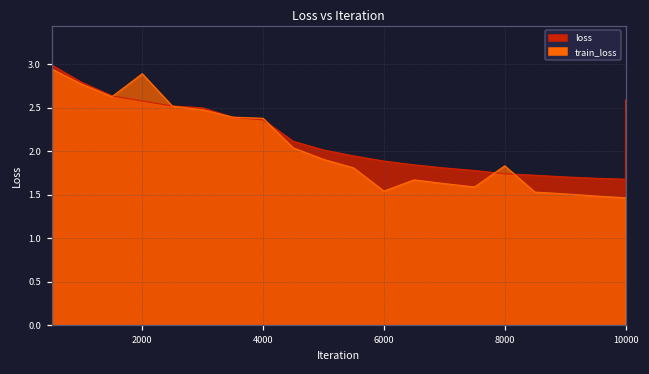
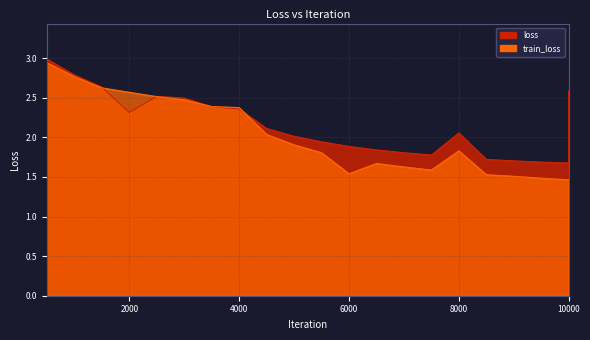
  {
    "loss": {
-     "2000": 2.6,
+     "2000": 2.3,
      "6000": 1.9,
-     "8000": 1.7,
+     "8000": 2.1,
      "10000": 2.6
    },
    "train_loss": {
-     "2000": 2.9,
+     "2000": 2.6,
      "6000": 1.5,
      "8000": 1.8,
      "10000": 1.5
    }
  }
